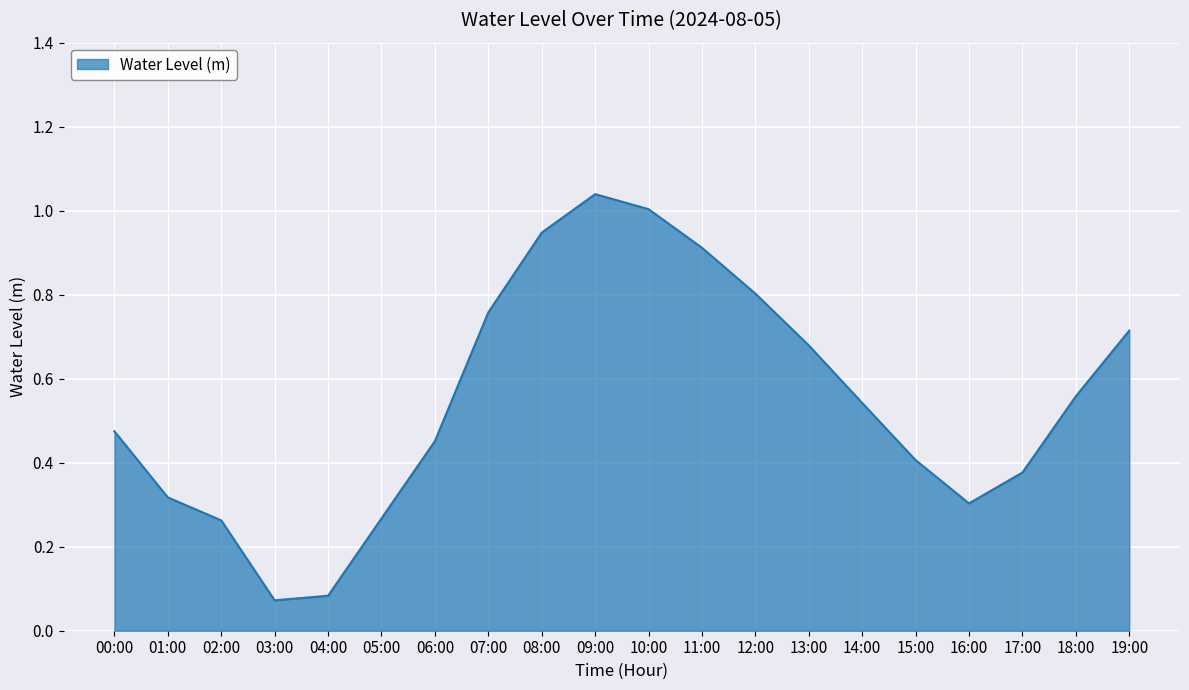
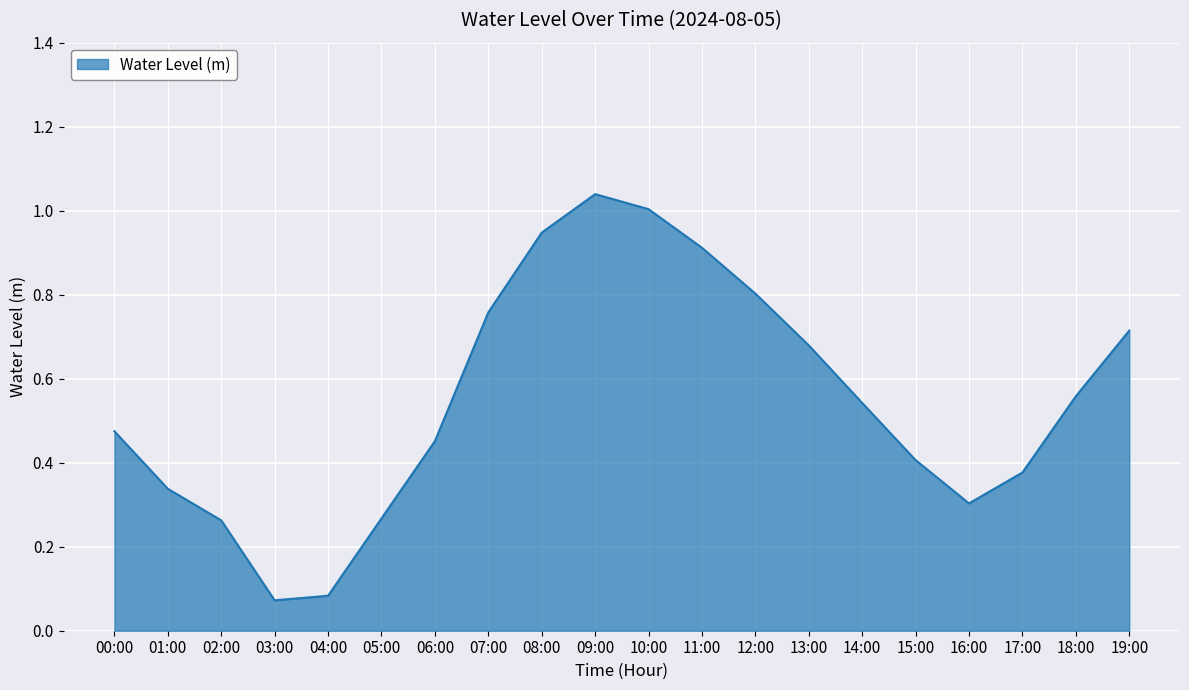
  {
    "00:00": 0.47,
-   "01:00": 0.32,
+   "01:00": 0.34,
    "02:00": 0.26,
    "03:00": 0.07,
    "04:00": 0.08,
    "05:00": 0.27,
    "06:00": 0.45,
    "07:00": 0.76,
    "08:00": 0.95,
    "09:00": 1.04,
    "10:00": 1.00,
    "11:00": 0.91,
    "12:00": 0.80,
    "13:00": 0.68,
    "14:00": 0.54,
    "15:00": 0.41,
    "16:00": 0.30,
    "17:00": 0.38,
    "18:00": 0.56,
    "19:00": 0.71
  }
